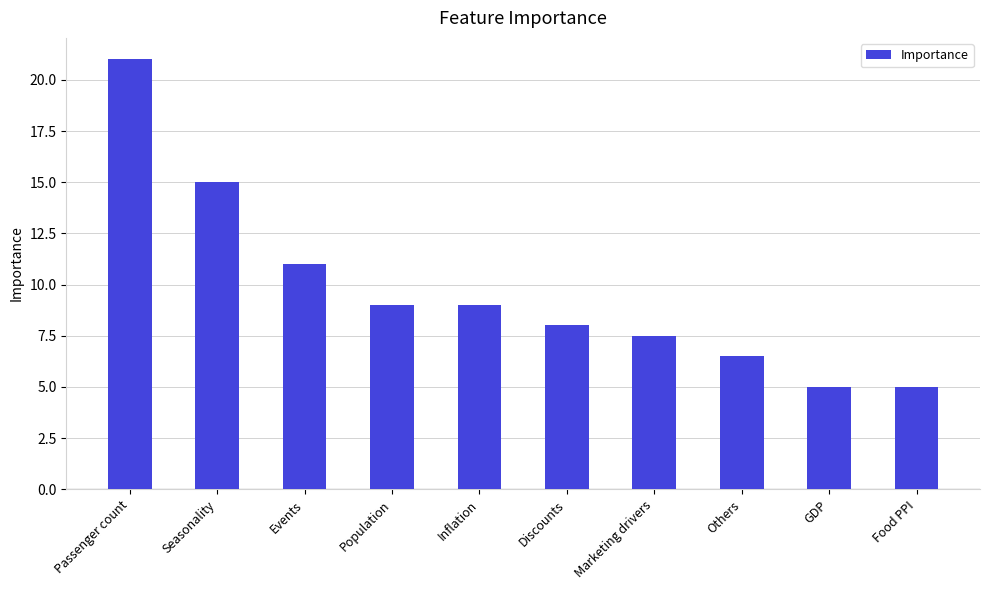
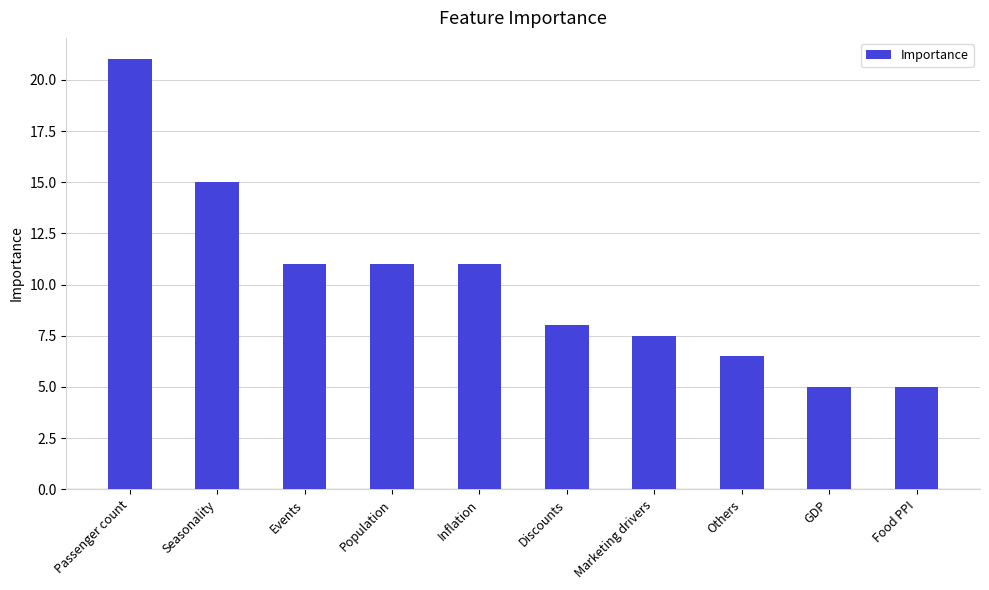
  {
    "Passenger count": 21,
    "Seasonality": 15,
    "Events": 11,
-   "Population": 9,
-   "Inflation": 9,
+   "Population": 11,
+   "Inflation": 11,
    "Discounts": 8,
    "Marketing drivers": 7.5,
    "Others": 6.5,
    "GDP": 5,
    "Food PPI": 5
  }
